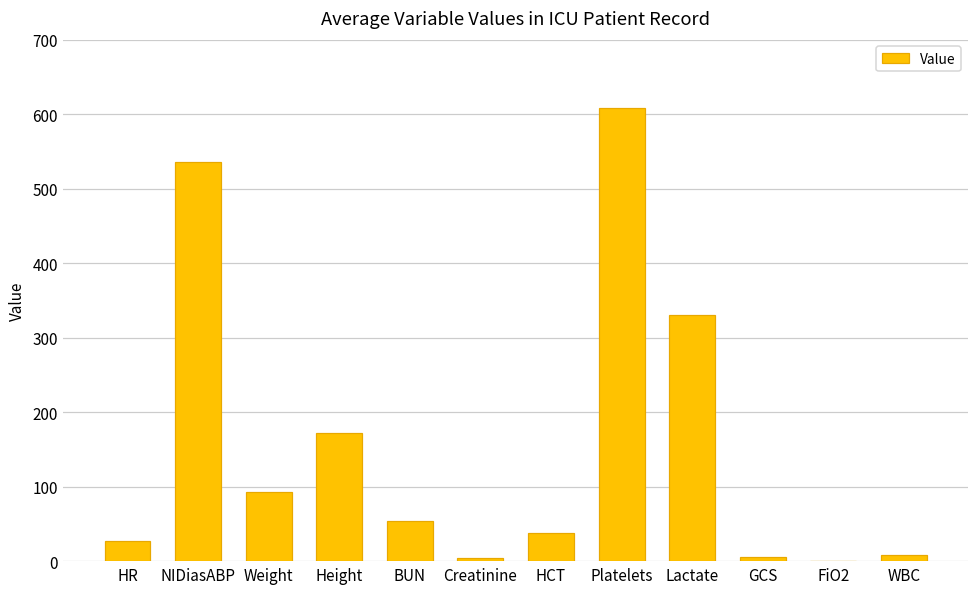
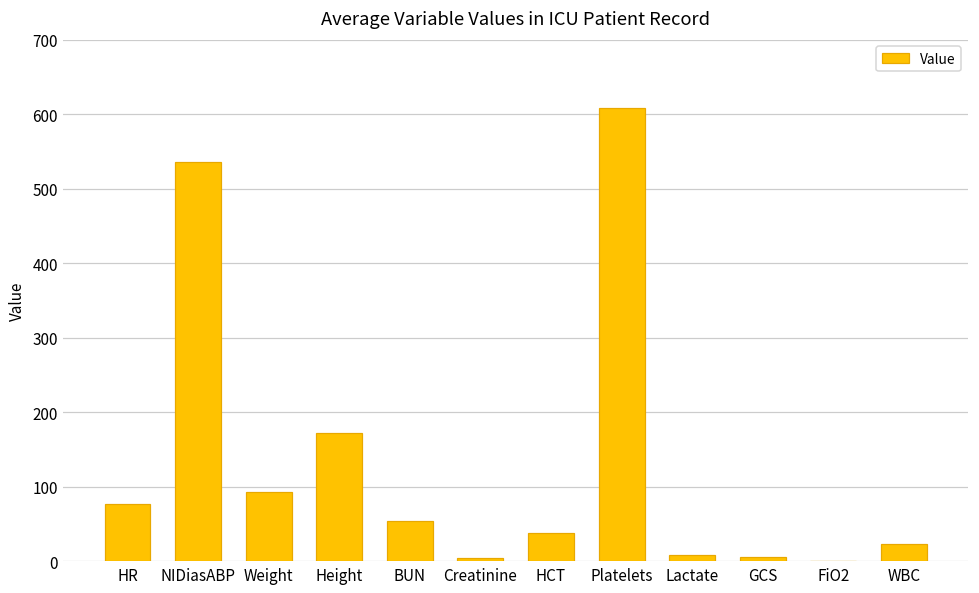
  {
-   "HR": 30,
+   "HR": 80,
    "NIDiasABP": 540,
    "Weight": 90,
    "Height": 170,
    "BUN": 50,
    "Creatinine": 0,
    "HCT": 40,
    "Platelets": 610,
-   "Lactate": 330,
+   "Lactate": 10,
    "GCS": 10,
-   "WBC": 10
+   "WBC": 20
  }
